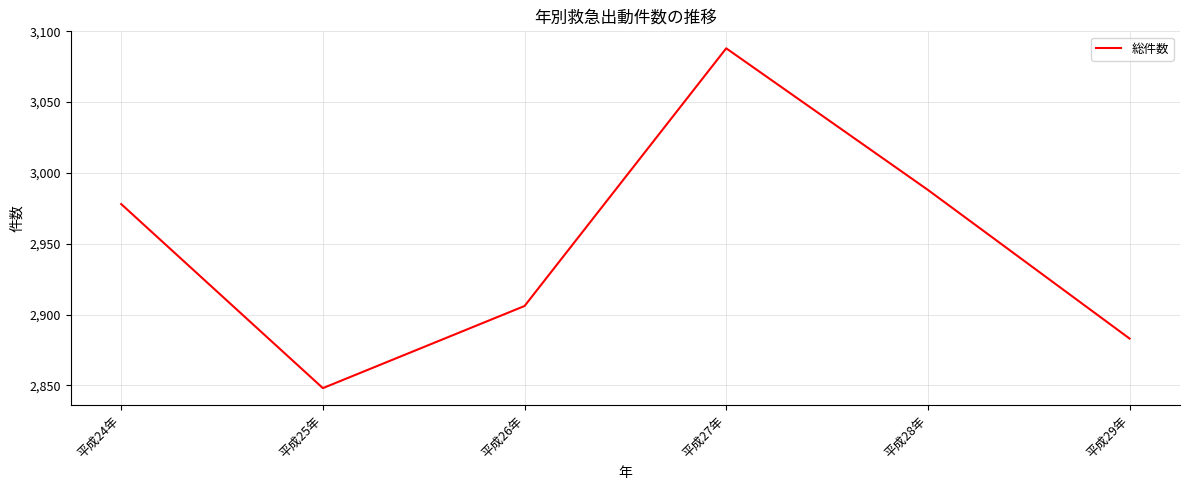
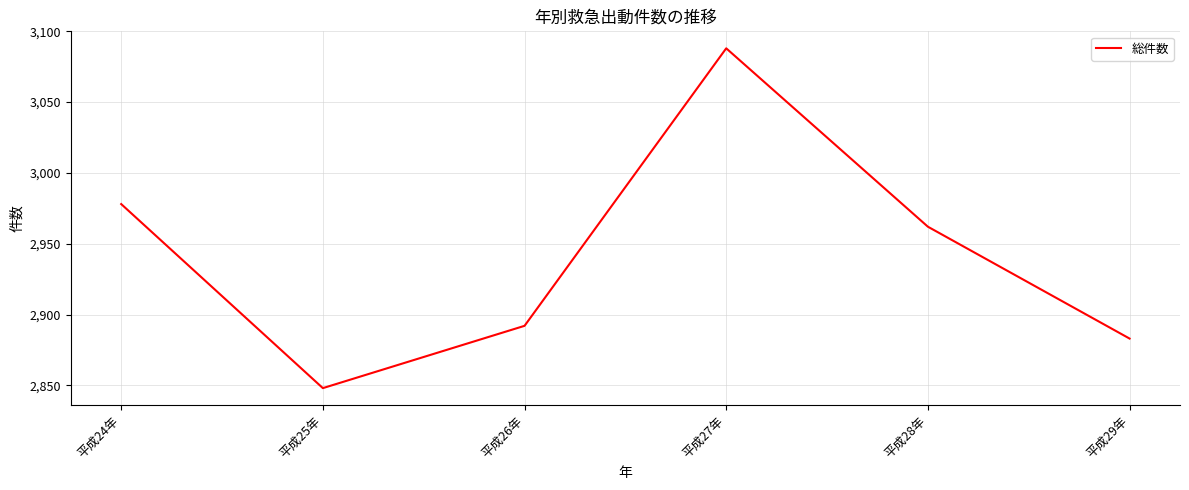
  {
    "平成24年": "2,978",
    "平成25年": "2,848",
-   "平成26年": "2,906",
+   "平成26年": "2,892",
    "平成27年": "3,088",
-   "平成28年": "2,988",
+   "平成28年": "2,962",
    "平成29年": "2,883"
  }
